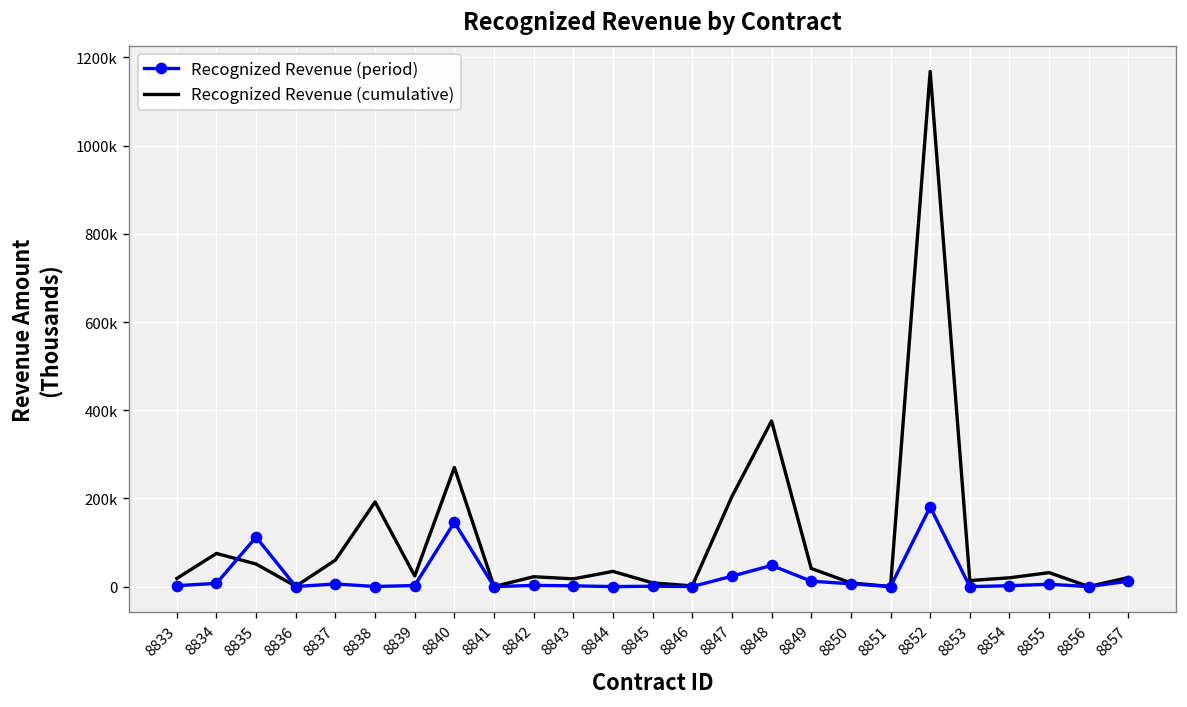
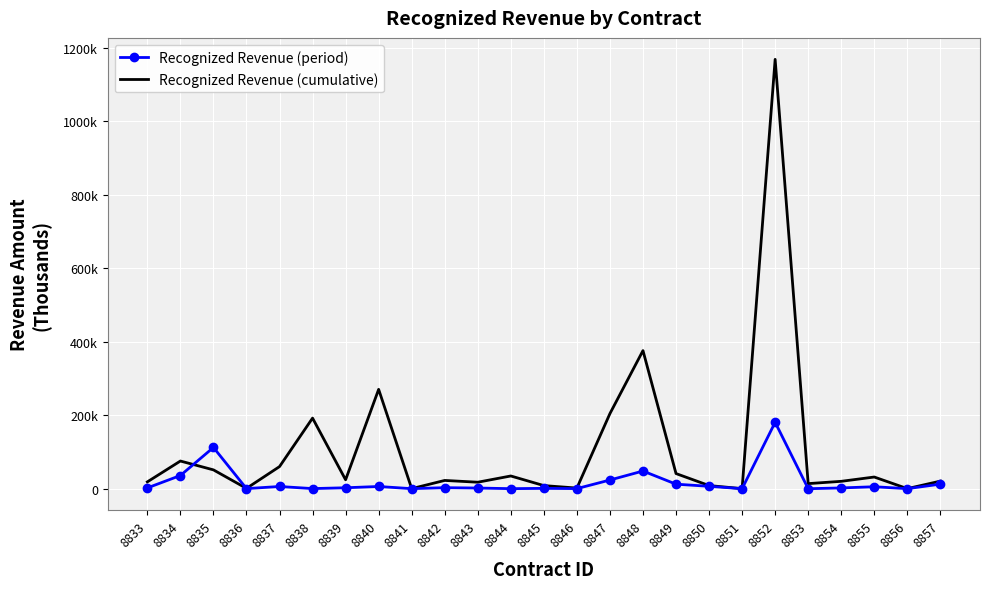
  {
    "Recognized Revenue (period)": {
      "8833": 0,
-     "8834": 10000,
+     "8834": 40000,
      "8835": 110000,
      "8837": 10000,
      "8838": 0,
      "8839": 0,
-     "8840": 150000,
+     "8840": 10000,
      "8842": 0,
      "8843": 0,
      "8844": 0,
      "8845": 0,
      "8847": 20000,
      "8848": 50000,
      "8849": 10000,
      "8852": 180000,
      "8853": 0,
      "8854": 0,
      "8855": 10000,
      "8857": 10000
    },
    "Recognized Revenue (cumulative)": {
      "8833": 20000,
      "8834": 80000,
      "8835": 50000,
      "8837": 60000,
      "8838": 190000,
      "8839": 20000,
      "8840": 270000,
      "8842": 20000,
      "8843": 20000,
      "8844": 30000,
      "8845": 10000,
      "8847": 200000,
      "8848": 380000,
      "8849": 40000,
      "8852": 1170000,
      "8853": 10000,
      "8854": 20000,
      "8855": 30000,
      "8857": 20000
    }
  }
